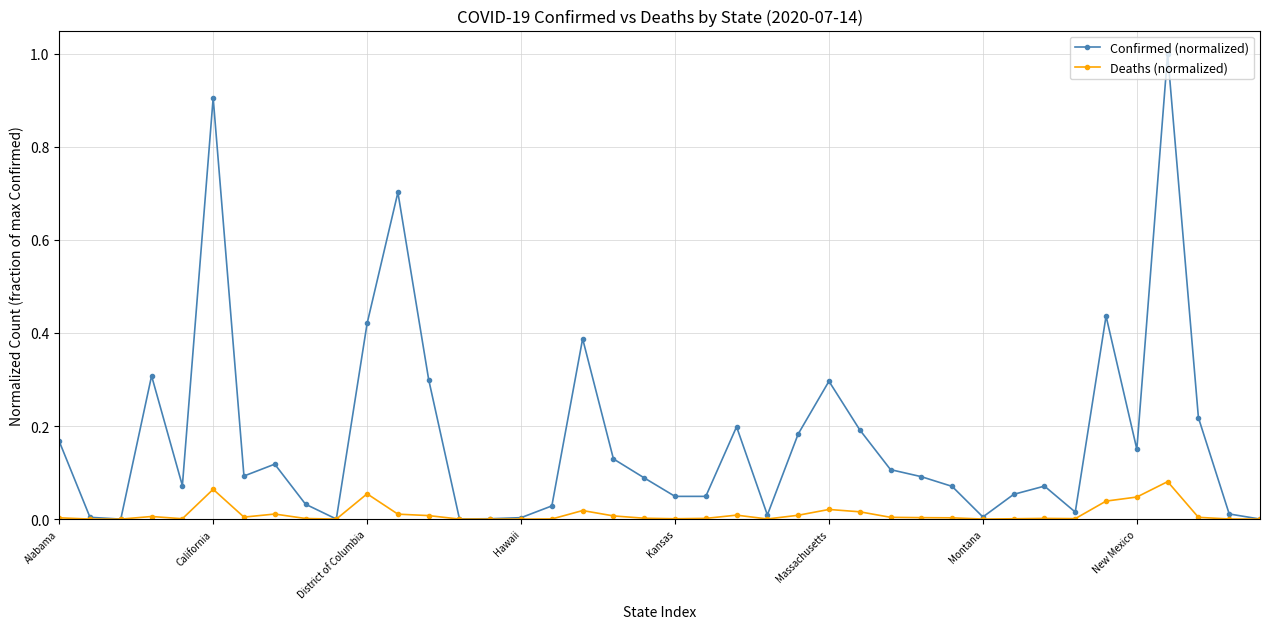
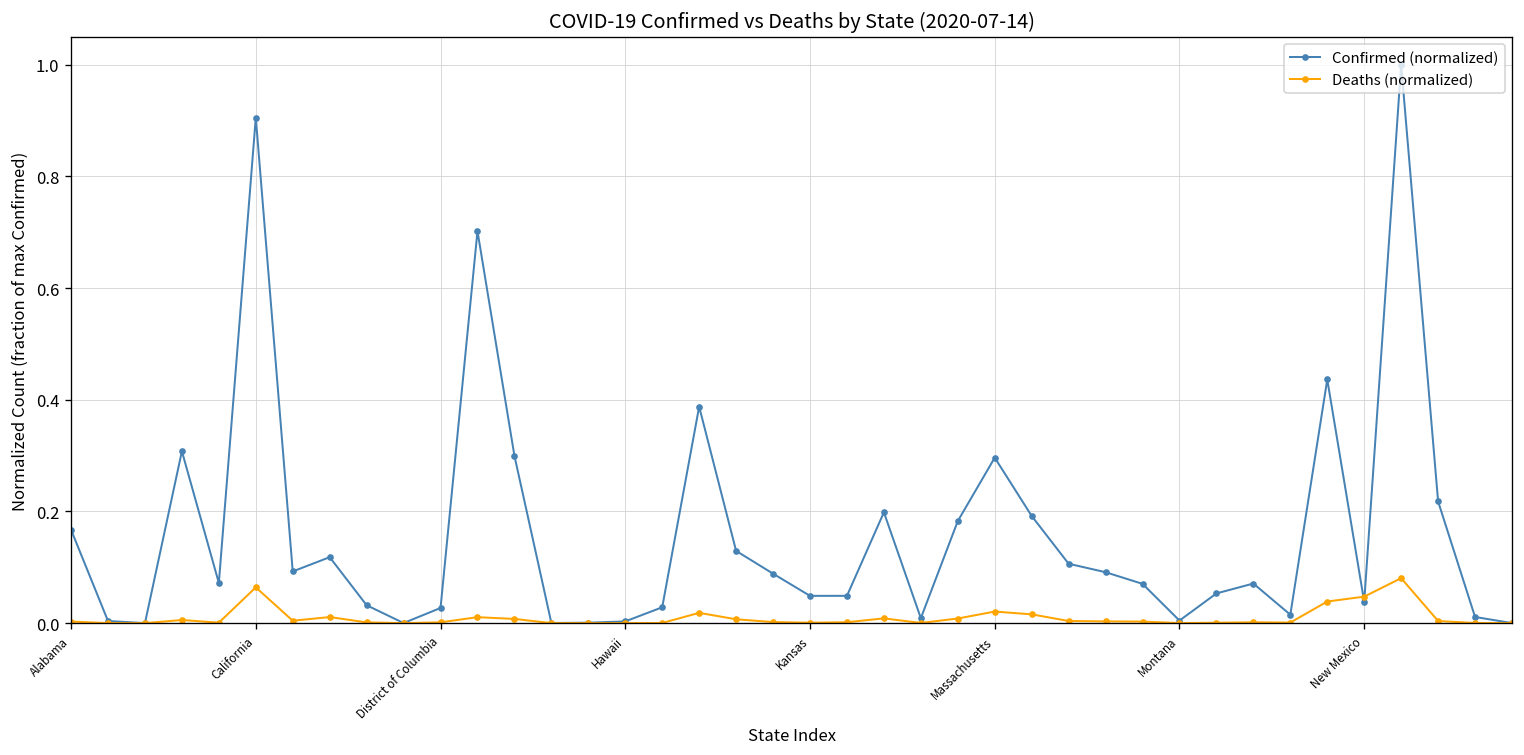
  {
    "Confirmed (normalized)": {
      "Alabama": 0.17,
      "California": 0.91,
-     "District of Columbia": 0.42,
+     "District of Columbia": 0.03,
      "Kansas": 0.05,
      "Massachusetts": 0.30,
-     "New Mexico": 0.15
+     "New Mexico": 0.04
    },
    "Deaths (normalized)": {
      "Alabama": 0.00,
      "California": 0.06,
-     "District of Columbia": 0.05,
+     "District of Columbia": 0.00,
      "Kansas": 0.00,
      "Massachusetts": 0.02,
      "New Mexico": 0.05
    }
  }
